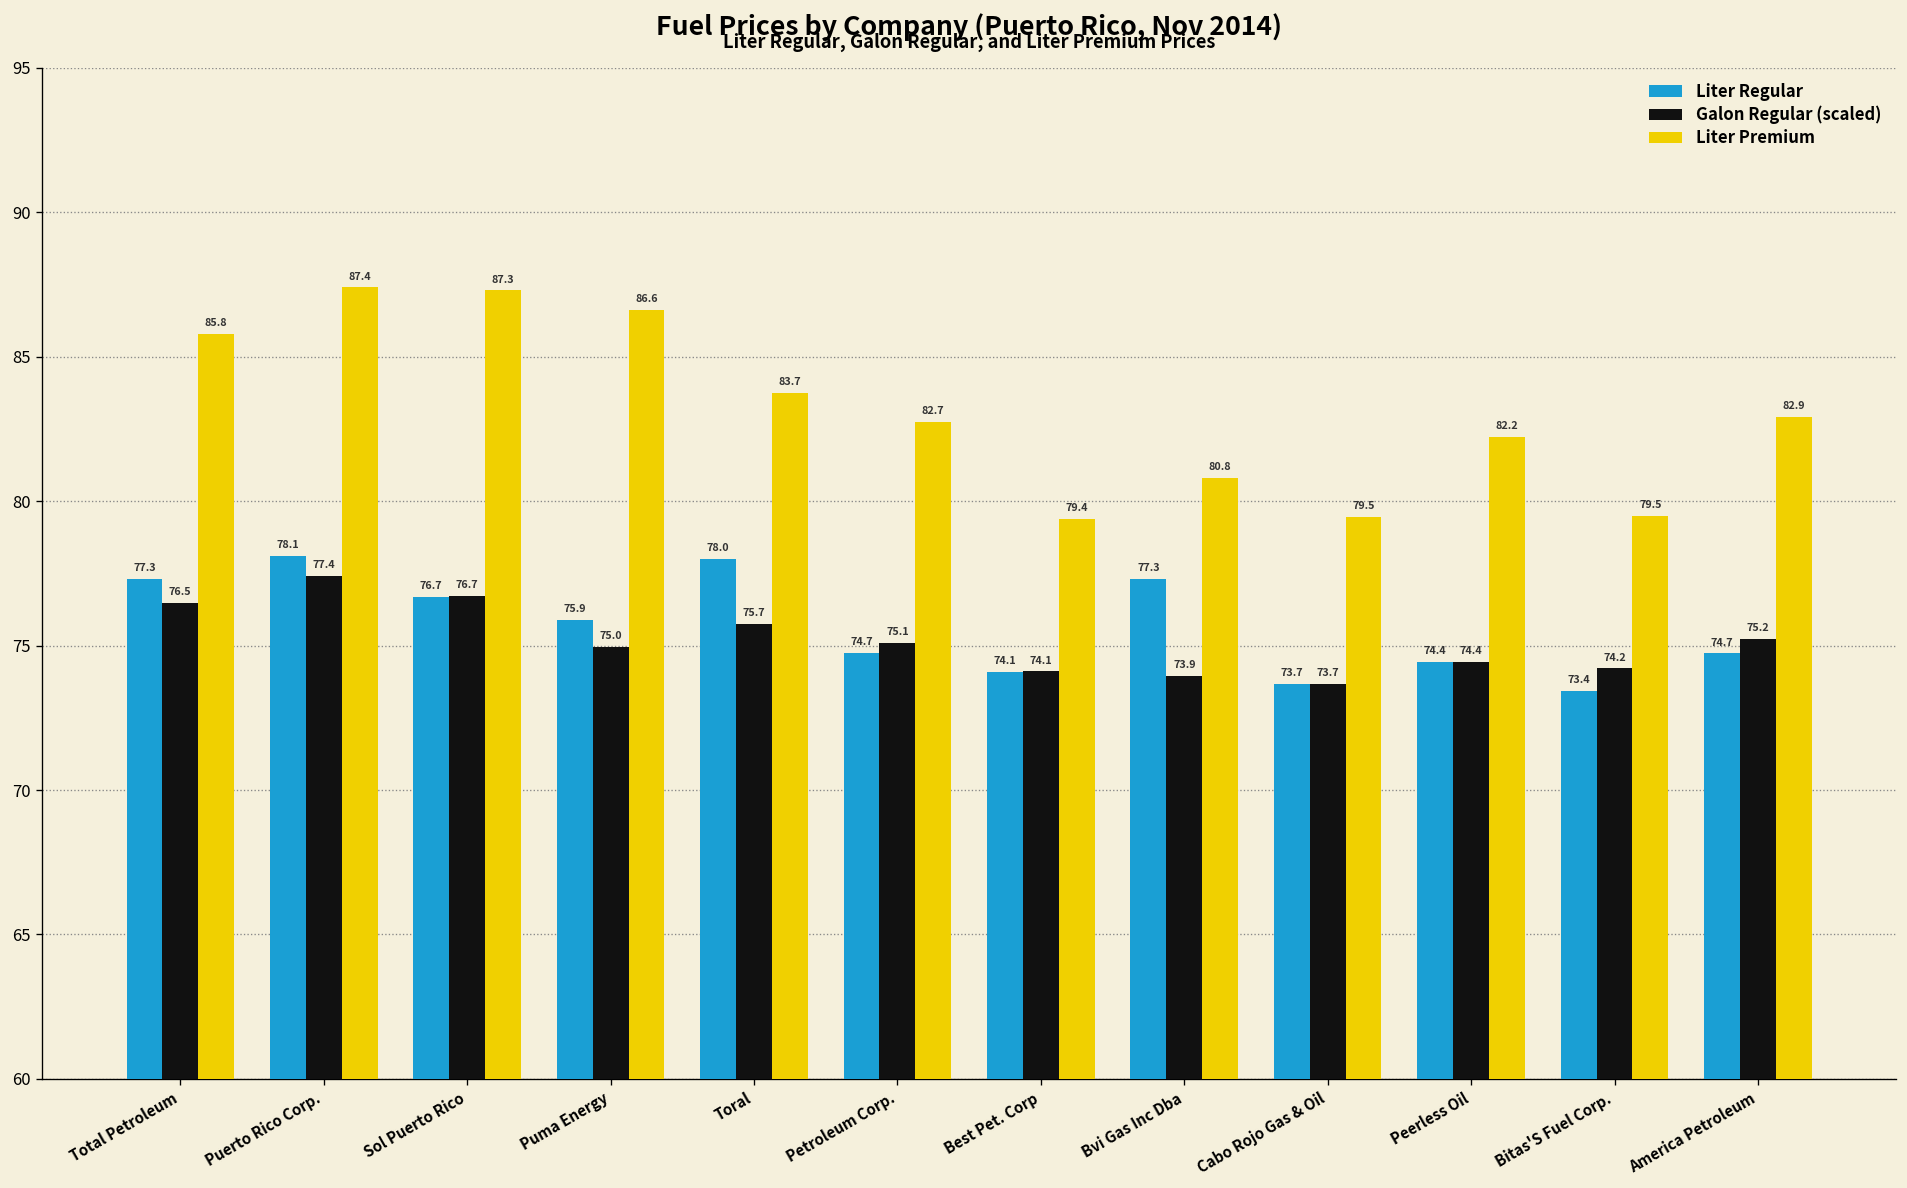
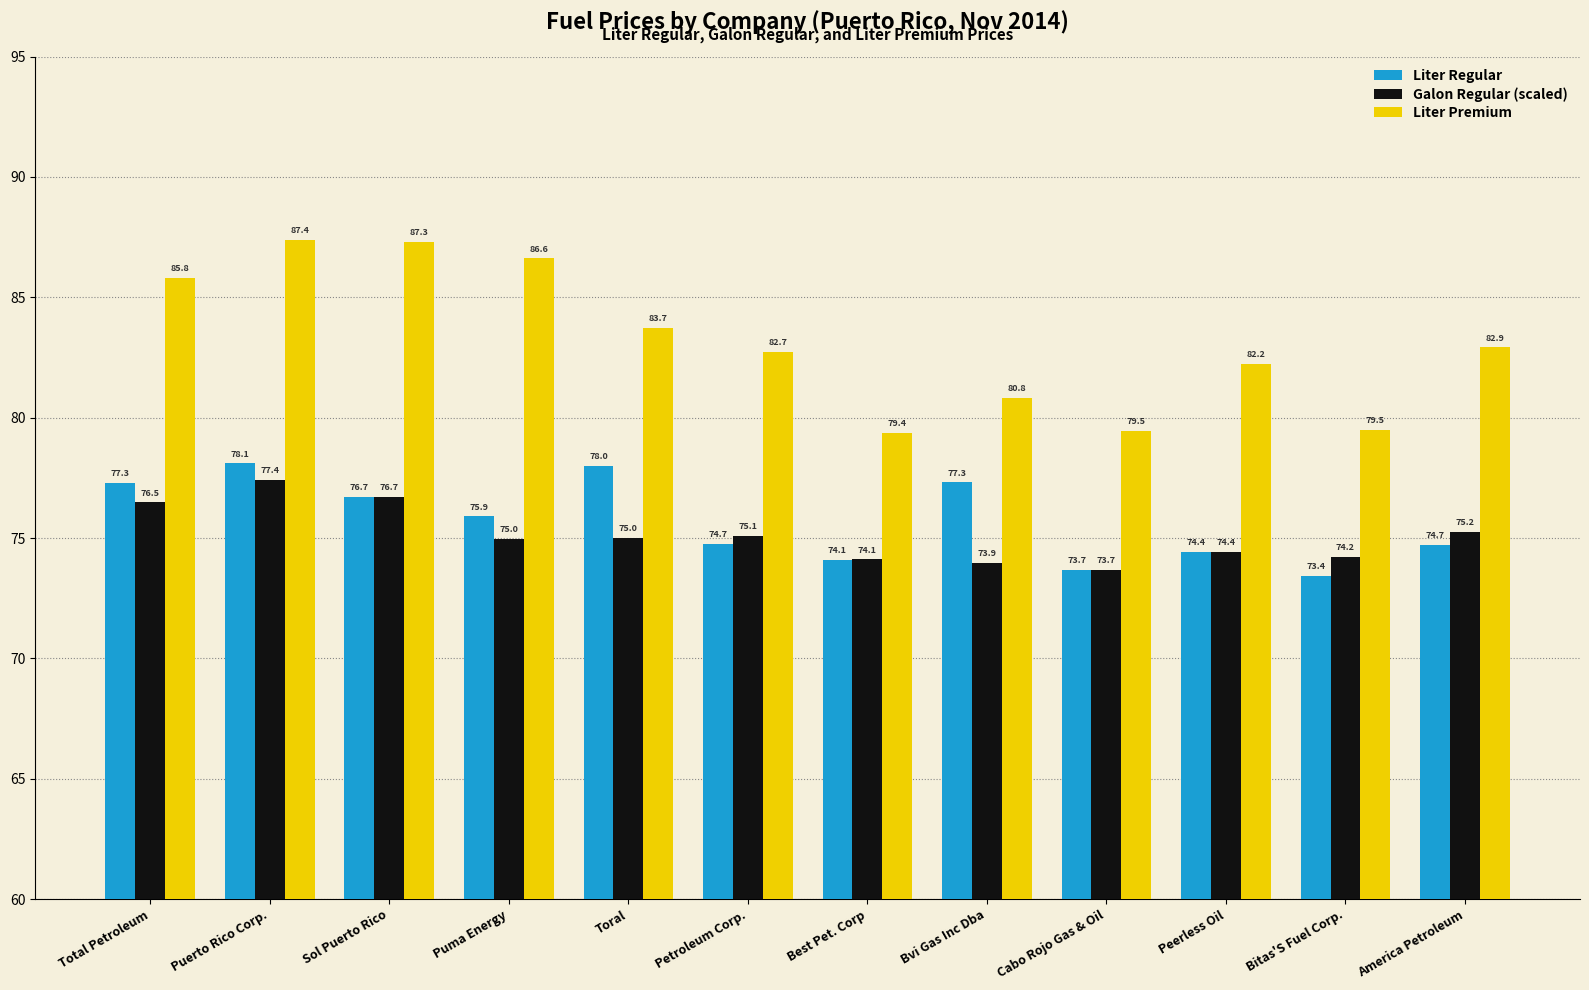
  {
    "Liter Regular": {
      "Total Petroleum": 77.3,
      "Puerto Rico Corp.": 78.1,
      "Sol Puerto Rico": 76.7,
      "Puma Energy": 75.9,
      "Toral": 78.0,
      "Petroleum Corp.": 74.7,
      "Best Pet. Corp": 74.1,
      "Bvi Gas Inc Dba": 77.3,
      "Cabo Rojo Gas & Oil": 73.7,
      "Peerless Oil": 74.4,
      "Bitas'S Fuel Corp.": 73.4,
      "America Petroleum": 74.7
    },
    "Galon Regular (scaled)": {
      "Total Petroleum": 76.5,
      "Puerto Rico Corp.": 77.4,
      "Sol Puerto Rico": 76.7,
      "Puma Energy": 75.0,
-     "Toral": 75.7,
+     "Toral": 75.0,
      "Petroleum Corp.": 75.1,
      "Best Pet. Corp": 74.1,
      "Bvi Gas Inc Dba": 73.9,
      "Cabo Rojo Gas & Oil": 73.7,
      "Peerless Oil": 74.4,
      "Bitas'S Fuel Corp.": 74.2,
      "America Petroleum": 75.2
    },
    "Liter Premium": {
      "Total Petroleum": 85.8,
      "Puerto Rico Corp.": 87.4,
      "Sol Puerto Rico": 87.3,
      "Puma Energy": 86.6,
      "Toral": 83.7,
      "Petroleum Corp.": 82.7,
      "Best Pet. Corp": 79.4,
      "Bvi Gas Inc Dba": 80.8,
      "Cabo Rojo Gas & Oil": 79.5,
      "Peerless Oil": 82.2,
      "Bitas'S Fuel Corp.": 79.5,
      "America Petroleum": 82.9
    }
  }
